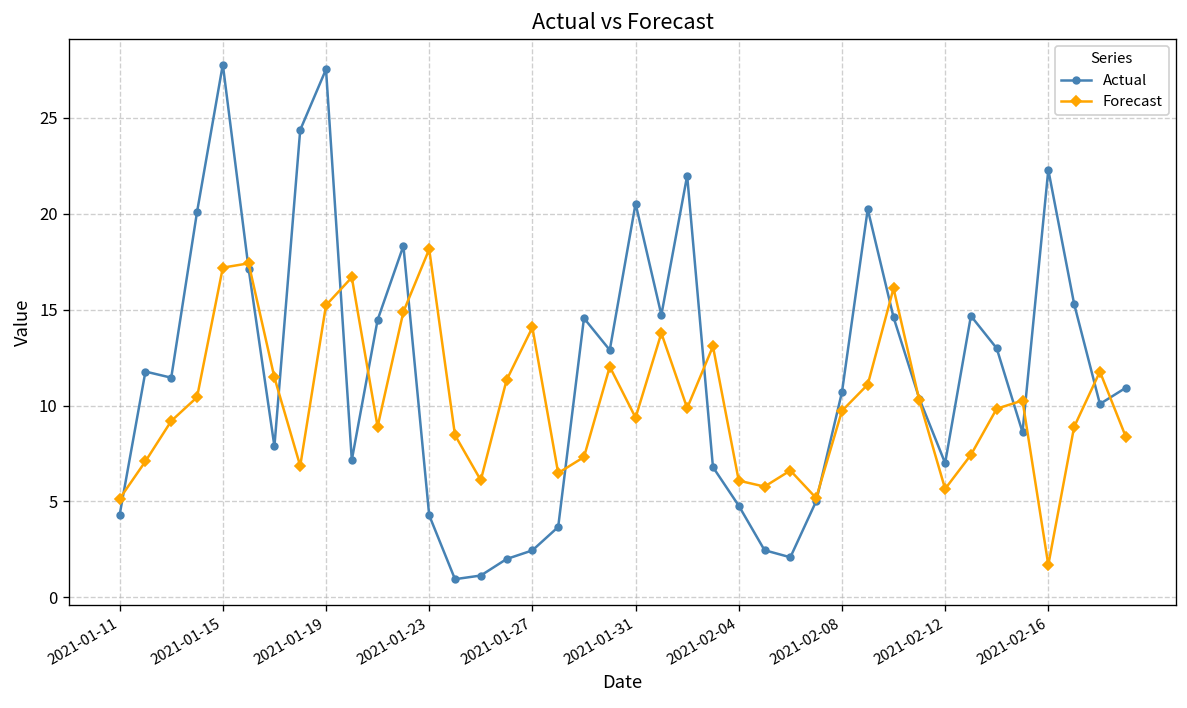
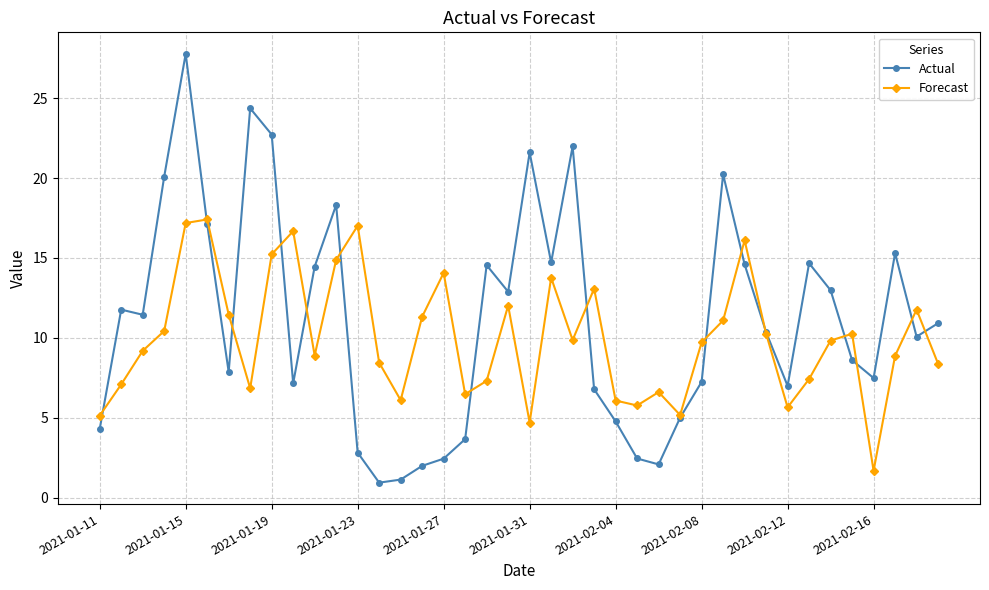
  {
    "Actual": {
      "2021-01-11": 4.3,
      "2021-01-15": 27.8,
-     "2021-01-19": 27.5,
-     "2021-01-23": 4.3,
+     "2021-01-19": 22.7,
+     "2021-01-23": 2.8,
      "2021-01-27": 2.5,
-     "2021-01-31": 20.5,
+     "2021-01-31": 21.6,
      "2021-02-04": 4.8,
-     "2021-02-08": 10.7,
+     "2021-02-08": 7.3,
      "2021-02-12": 7.0,
-     "2021-02-16": 22.3
+     "2021-02-16": 7.5
    },
    "Forecast": {
      "2021-01-11": 5.1,
      "2021-01-15": 17.2,
      "2021-01-19": 15.2,
-     "2021-01-23": 18.1,
+     "2021-01-23": 17.0,
      "2021-01-27": 14.1,
-     "2021-01-31": 9.4,
+     "2021-01-31": 4.7,
      "2021-02-04": 6.1,
      "2021-02-08": 9.7,
      "2021-02-12": 5.7,
      "2021-02-16": 1.7
    }
  }
